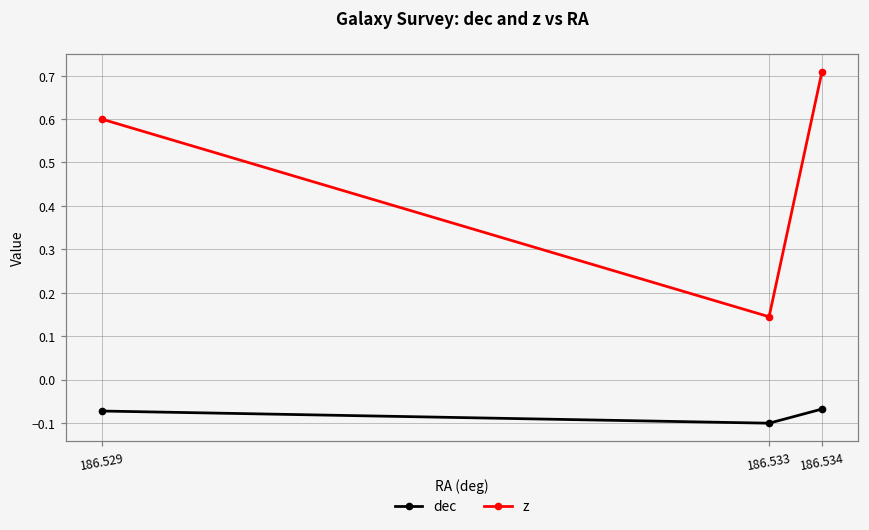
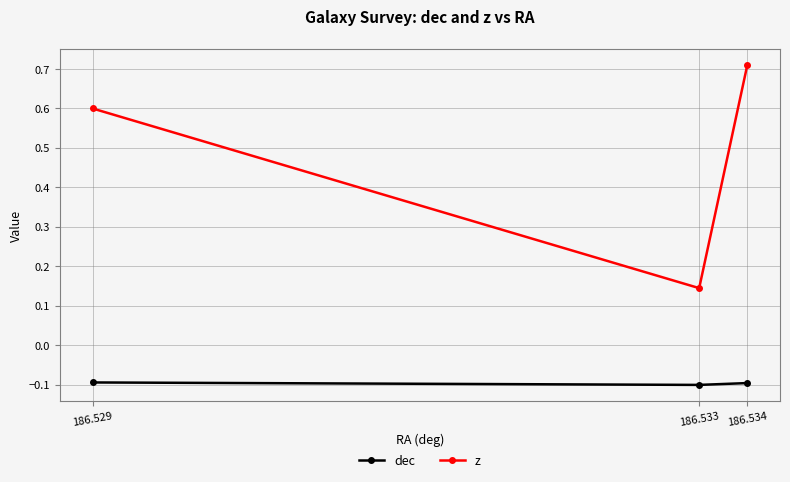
  {
    "dec": {
-     "186.529": -0.07,
+     "186.529": -0.09,
      "186.533": -0.10,
-     "186.534": -0.07
+     "186.534": -0.10
    },
    "z": {
      "186.529": 0.60,
      "186.533": 0.14,
      "186.534": 0.71
    }
  }
